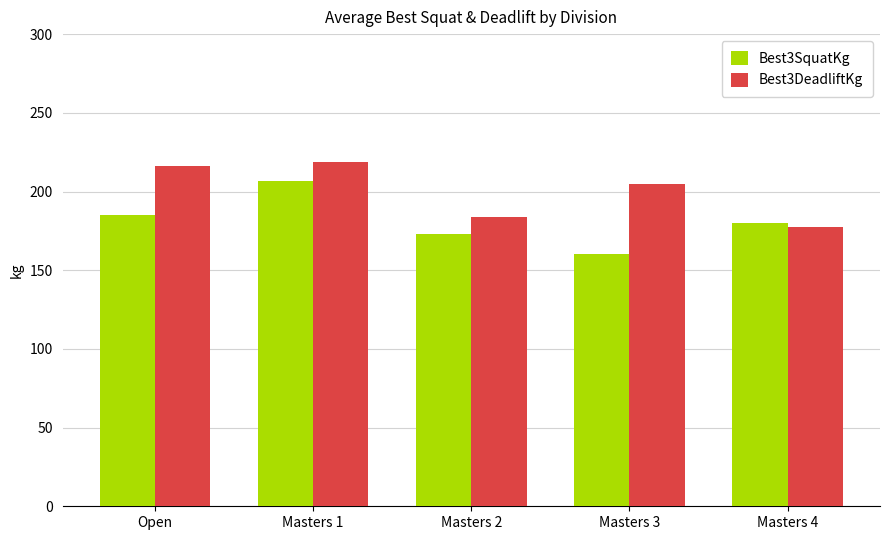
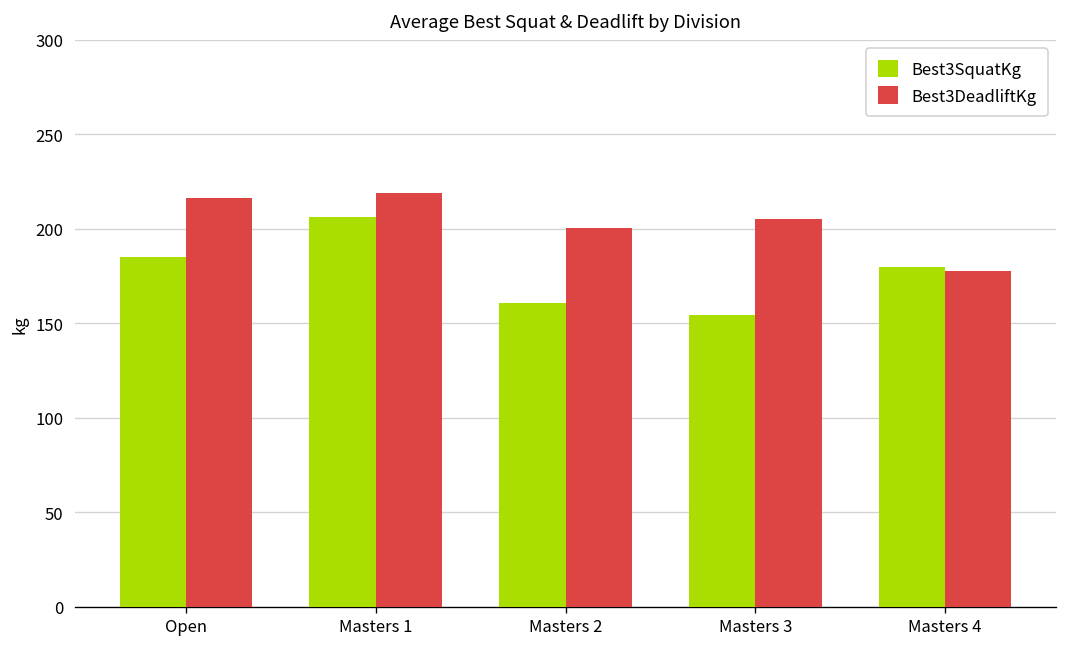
  {
    "Best3SquatKg": {
      "Open": 185,
      "Masters 1": 206,
-     "Masters 2": 173,
-     "Masters 3": 160,
+     "Masters 2": 161,
+     "Masters 3": 154,
      "Masters 4": 180
    },
    "Best3DeadliftKg": {
      "Open": 216,
      "Masters 1": 219,
-     "Masters 2": 184,
+     "Masters 2": 200,
      "Masters 3": 205,
      "Masters 4": 177
    }
  }
